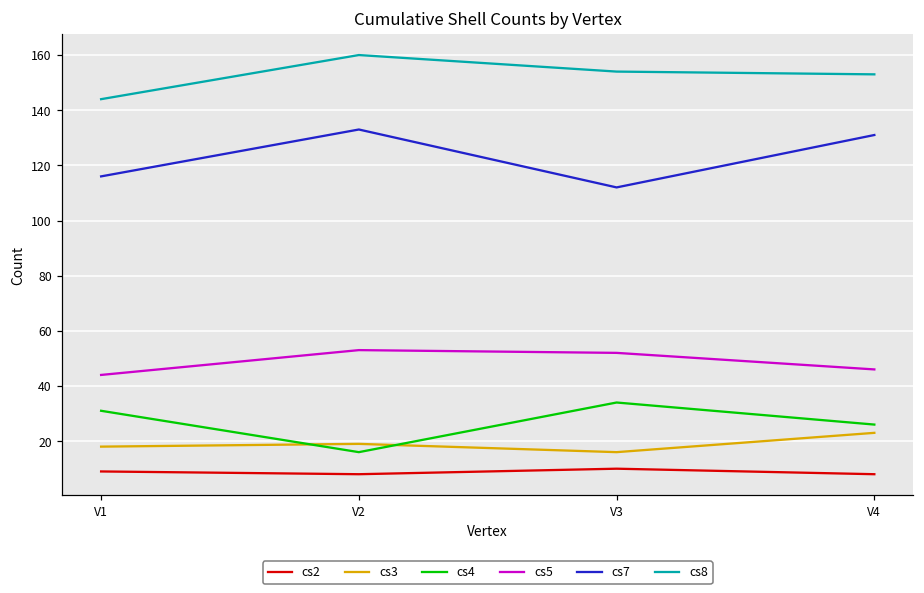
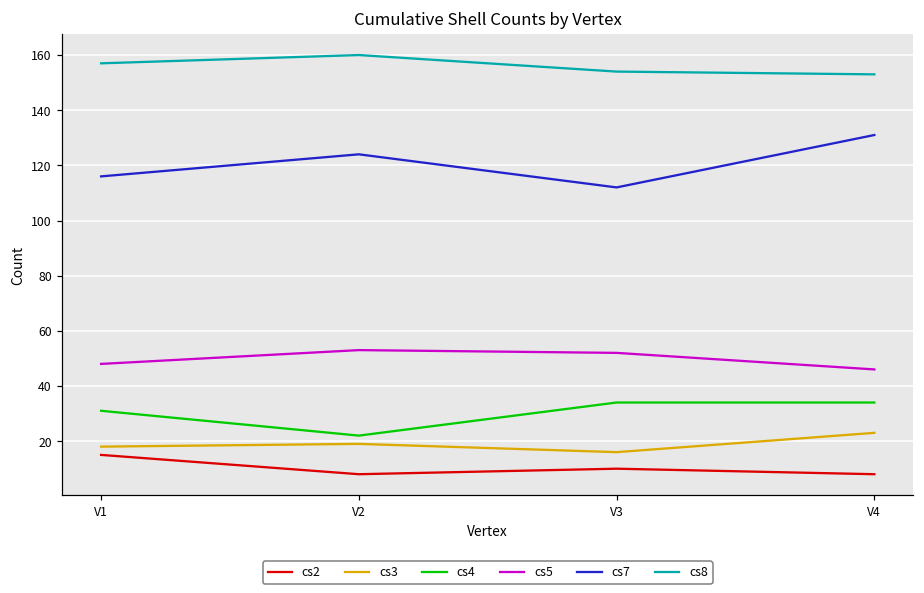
  {
    "cs2": {
-     "V1": 9,
+     "V1": 15,
      "V2": 8,
      "V3": 10,
      "V4": 8
    },
    "cs3": {
      "V1": 18,
      "V2": 19,
      "V3": 16,
      "V4": 23
    },
    "cs4": {
      "V1": 31,
-     "V2": 16,
+     "V2": 22,
      "V3": 34,
-     "V4": 26
+     "V4": 34
    },
    "cs5": {
-     "V1": 44,
+     "V1": 48,
      "V2": 53,
      "V3": 52,
      "V4": 46
    },
    "cs7": {
      "V1": 116,
-     "V2": 133,
+     "V2": 124,
      "V3": 112,
      "V4": 131
    },
    "cs8": {
-     "V1": 144,
+     "V1": 157,
      "V2": 160,
      "V3": 154,
      "V4": 153
    }
  }
